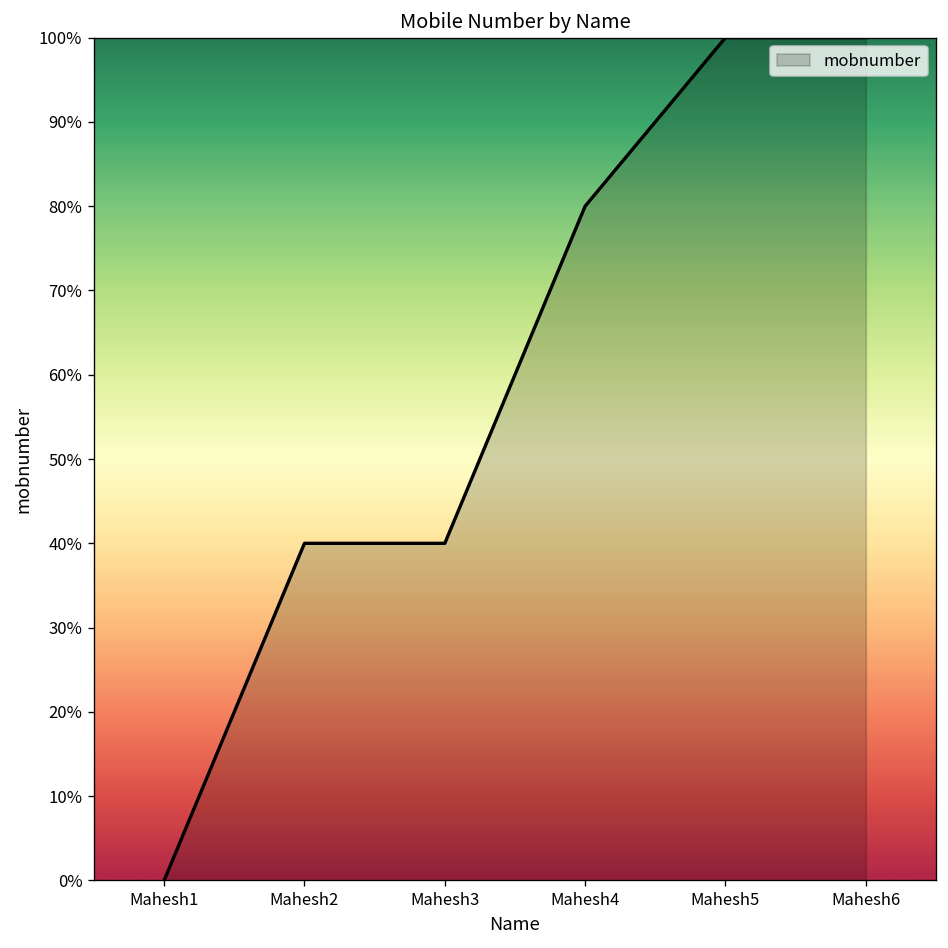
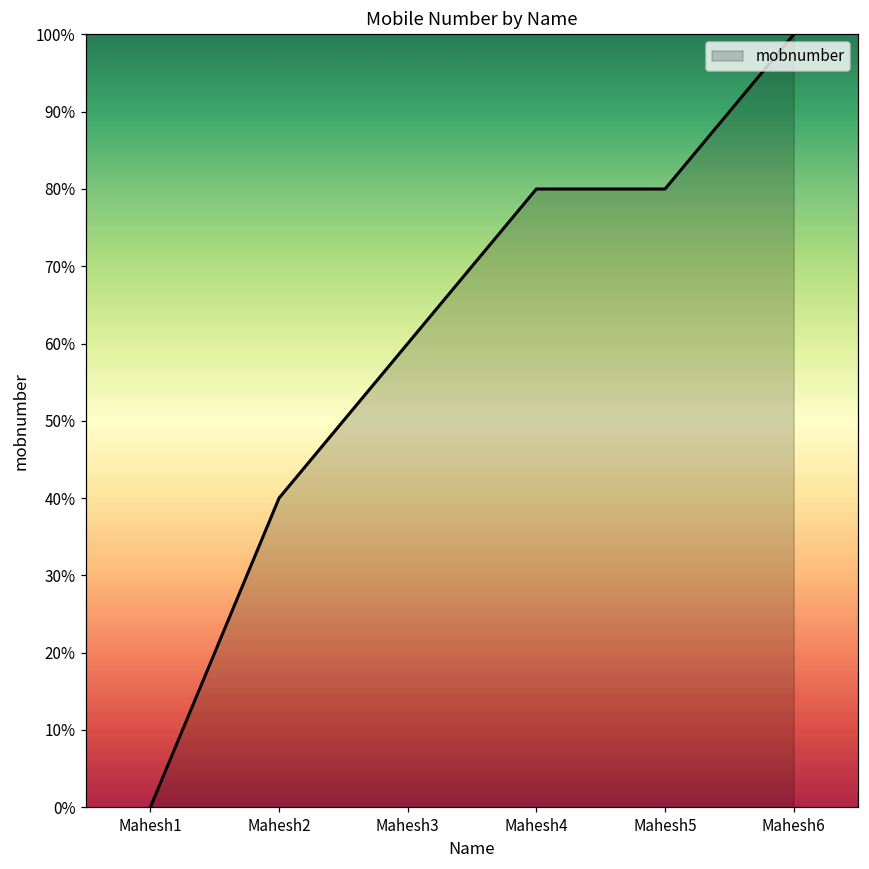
  {
    "Mahesh1": "0%",
    "Mahesh2": "40%",
-   "Mahesh3": "40%",
+   "Mahesh3": "60%",
    "Mahesh4": "80%",
-   "Mahesh5": "100%",
+   "Mahesh5": "80%",
    "Mahesh6": "100%"
  }
